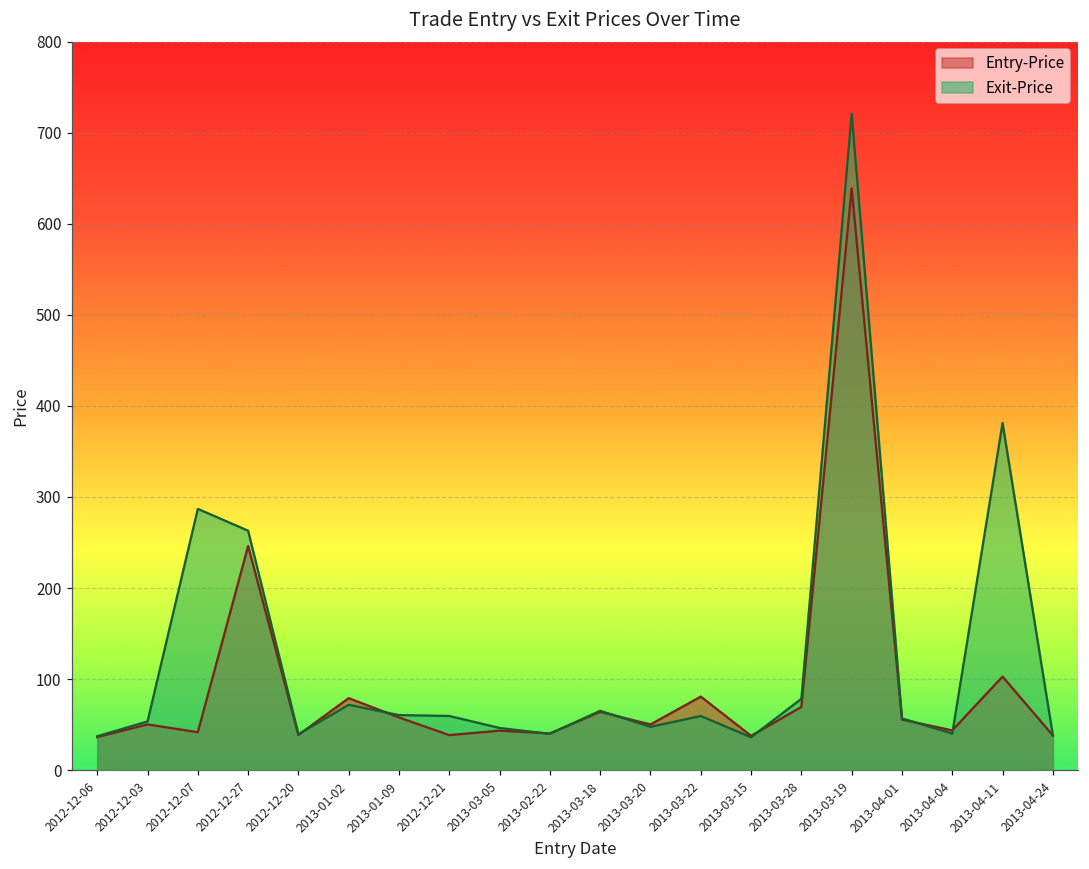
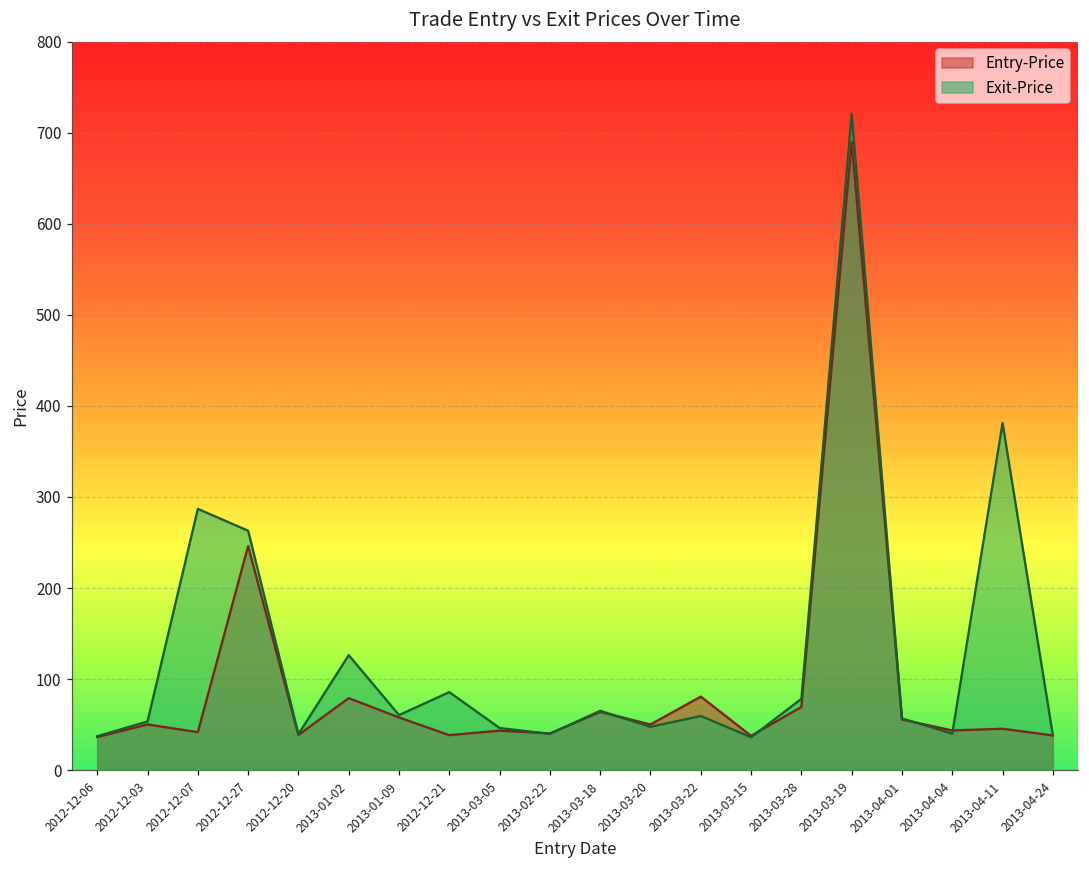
  {
    "Entry-Price": {
      "2012-12-03": 50,
      "2012-12-07": 40,
      "2012-12-27": 250,
      "2013-01-02": 80,
      "2012-12-21": 40,
      "2013-03-22": 80,
      "2013-03-28": 70,
-     "2013-03-19": 640,
+     "2013-03-19": 690,
      "2013-04-04": 40,
-     "2013-04-11": 100
+     "2013-04-11": 50
    },
    "Exit-Price": {
      "2012-12-03": 50,
      "2012-12-07": 290,
      "2012-12-27": 260,
-     "2013-01-02": 70,
-     "2012-12-21": 60,
+     "2013-01-02": 130,
+     "2012-12-21": 90,
      "2013-03-22": 60,
      "2013-03-28": 80,
      "2013-03-19": 720,
      "2013-04-04": 40,
      "2013-04-11": 380
    }
  }
